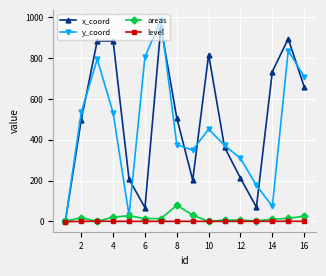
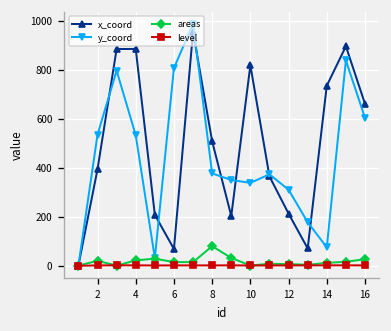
  {
    "x_coord": {
-     "2": 500,
+     "2": 390,
      "4": 880,
      "6": 70,
      "8": 510,
      "10": 820,
      "12": 210,
      "14": 730,
      "16": 660
    },
    "y_coord": {
      "2": 530,
      "4": 530,
      "6": 810,
      "8": 380,
-     "10": 450,
+     "10": 340,
      "12": 310,
      "14": 70,
-     "16": 710
+     "16": 600
    },
    "areas": {
      "2": 20,
      "4": 20,
      "6": 10,
      "8": 80,
      "16": 30
    },
    "level": {
      "2": 0,
      "4": 0,
      "6": 0,
      "8": 0,
      "16": 0
    }
  }
